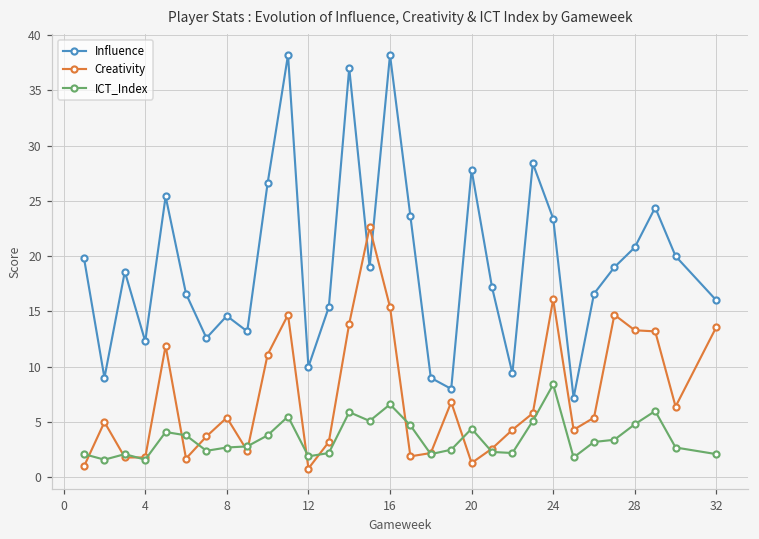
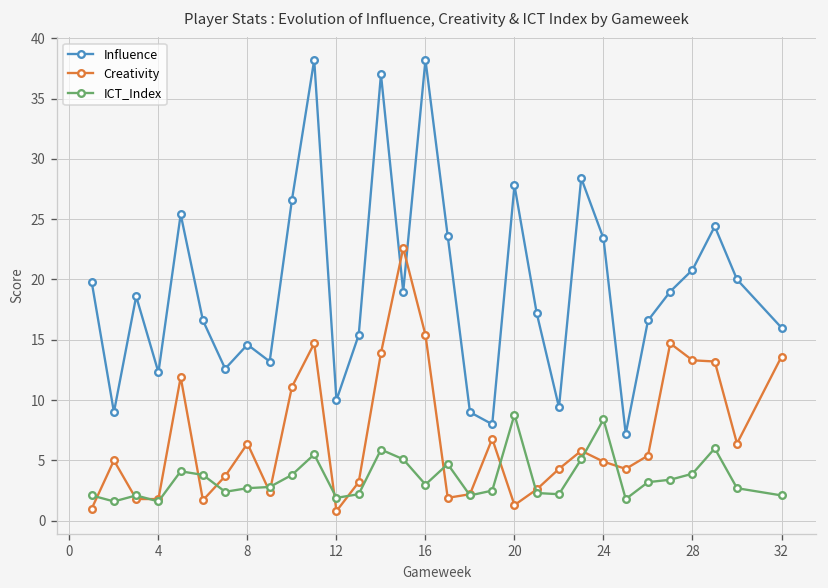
  {
    "Influence": {
      "4": 12.3,
      "8": 14.6,
      "12": 10.0,
      "16": 38.2,
      "20": 27.8,
      "24": 23.4,
      "28": 20.8,
      "32": 16.0
    },
    "Creativity": {
-     "8": 5.4,
+     "8": 6.4,
      "12": 0.8,
      "16": 15.4,
      "20": 1.3,
-     "24": 16.1,
+     "24": 4.9,
      "28": 13.3,
      "32": 13.6
    },
    "ICT_Index": {
      "8": 2.7,
      "12": 1.9,
-     "16": 6.6,
-     "20": 4.4,
+     "16": 3.0,
+     "20": 8.8,
      "24": 8.4,
-     "28": 4.8,
+     "28": 3.9,
      "32": 2.1
    }
  }
